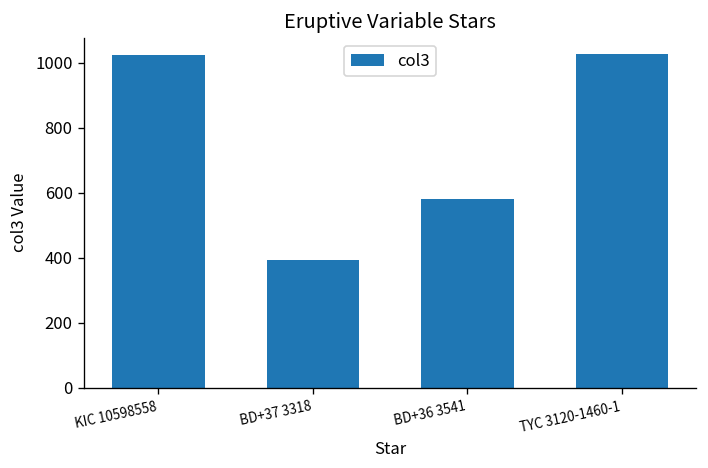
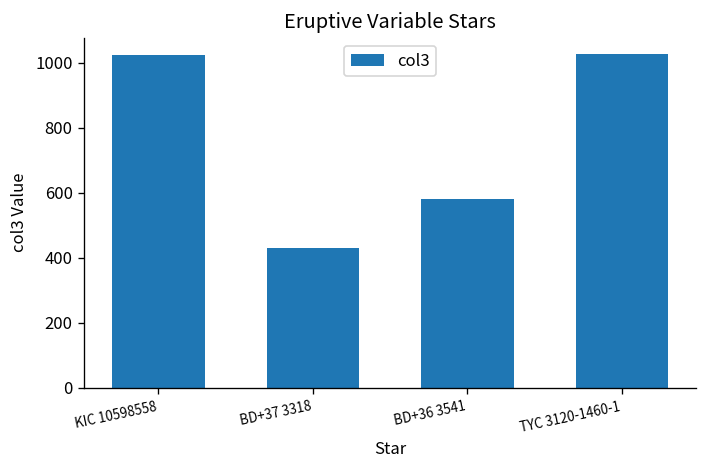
  {
    "KIC 10598558": 1020,
-   "BD+37 3318": 390,
+   "BD+37 3318": 430,
    "BD+36 3541": 580,
    "TYC 3120-1460-1": 1030
  }
